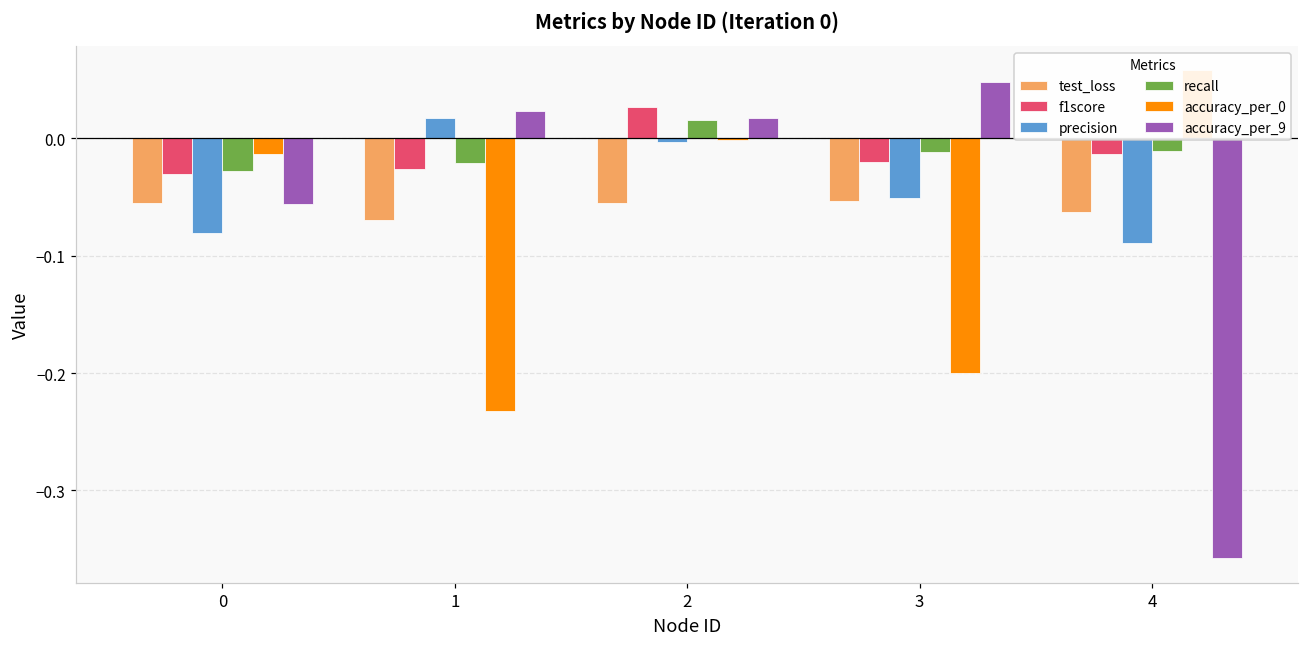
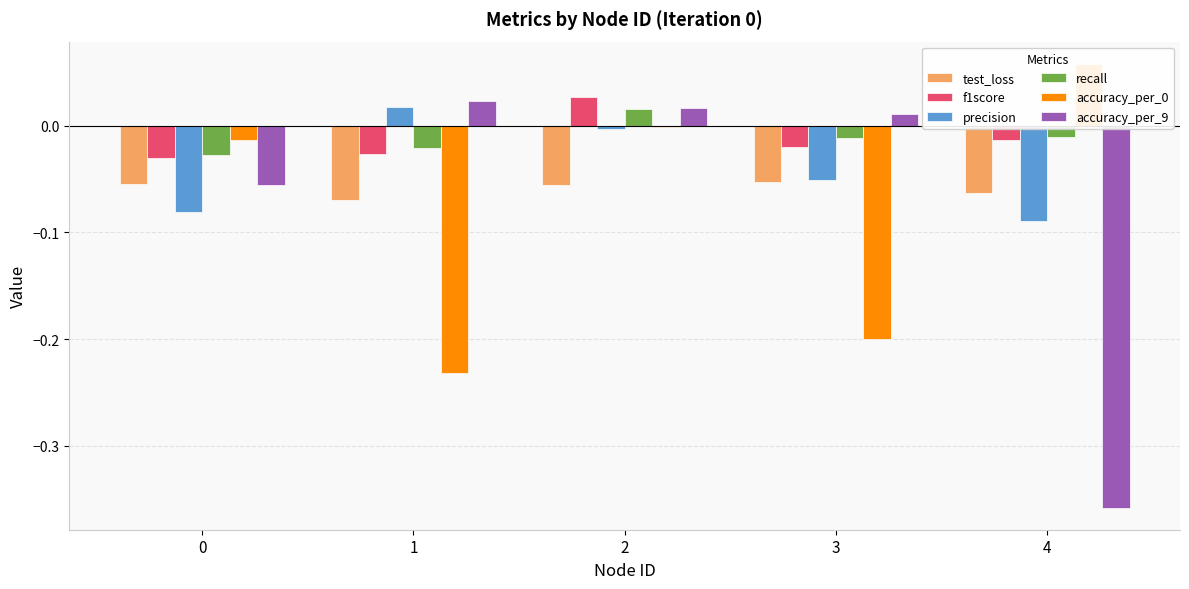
  {
    "test_loss": {
      "0": -0.055,
      "1": -0.070,
      "2": -0.055,
      "3": -0.053,
      "4": -0.063
    },
    "f1score": {
      "0": -0.031,
      "1": -0.026,
      "2": 0.027,
      "3": -0.020,
      "4": -0.013
    },
    "precision": {
      "0": -0.081,
      "1": 0.018,
      "2": -0.003,
      "3": -0.051,
      "4": -0.090
    },
    "recall": {
      "0": -0.028,
      "1": -0.021,
      "2": 0.016,
      "3": -0.012,
      "4": -0.011
    },
    "accuracy_per_0": {
      "0": -0.013,
      "1": -0.232,
      "3": -0.200
    },
    "accuracy_per_9": {
      "0": -0.056,
      "1": 0.023,
      "2": 0.017,
-     "3": 0.048,
+     "3": 0.011,
      "4": -0.358
    }
  }
